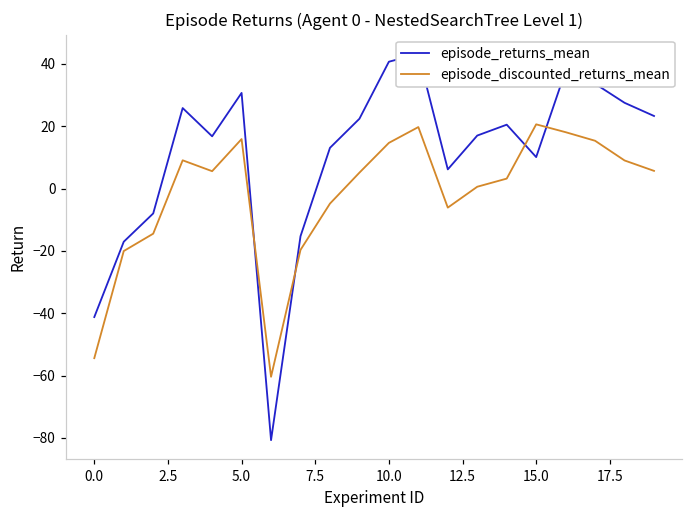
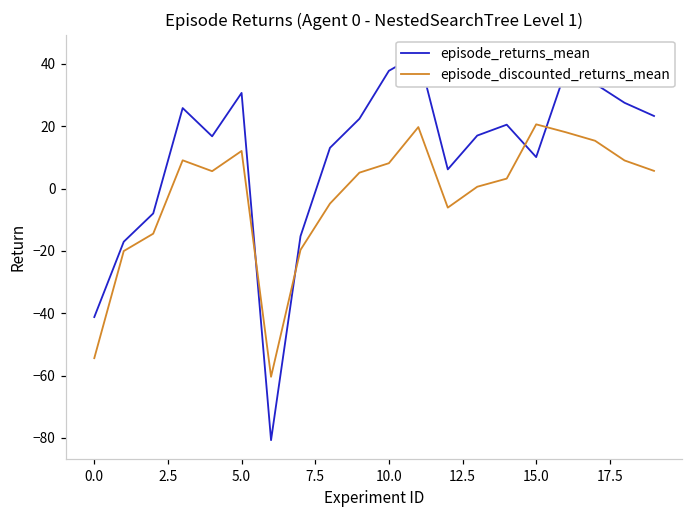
  {
    "episode_returns_mean": {
      "0.0": -41,
      "5.0": 31,
-     "10.0": 41,
+     "10.0": 38,
      "15.0": 10
    },
    "episode_discounted_returns_mean": {
      "0.0": -54,
-     "5.0": 16,
-     "10.0": 15,
+     "5.0": 12,
+     "10.0": 8,
      "15.0": 21
    }
  }
